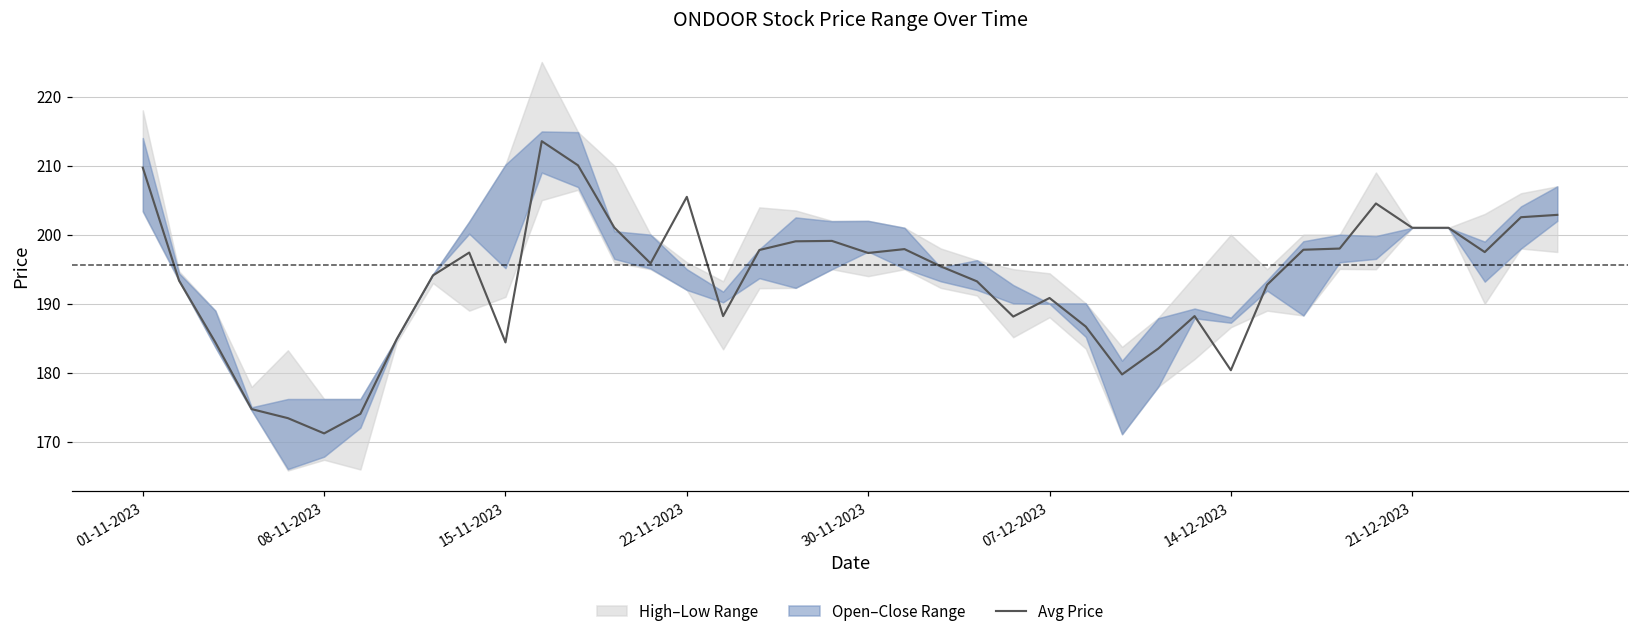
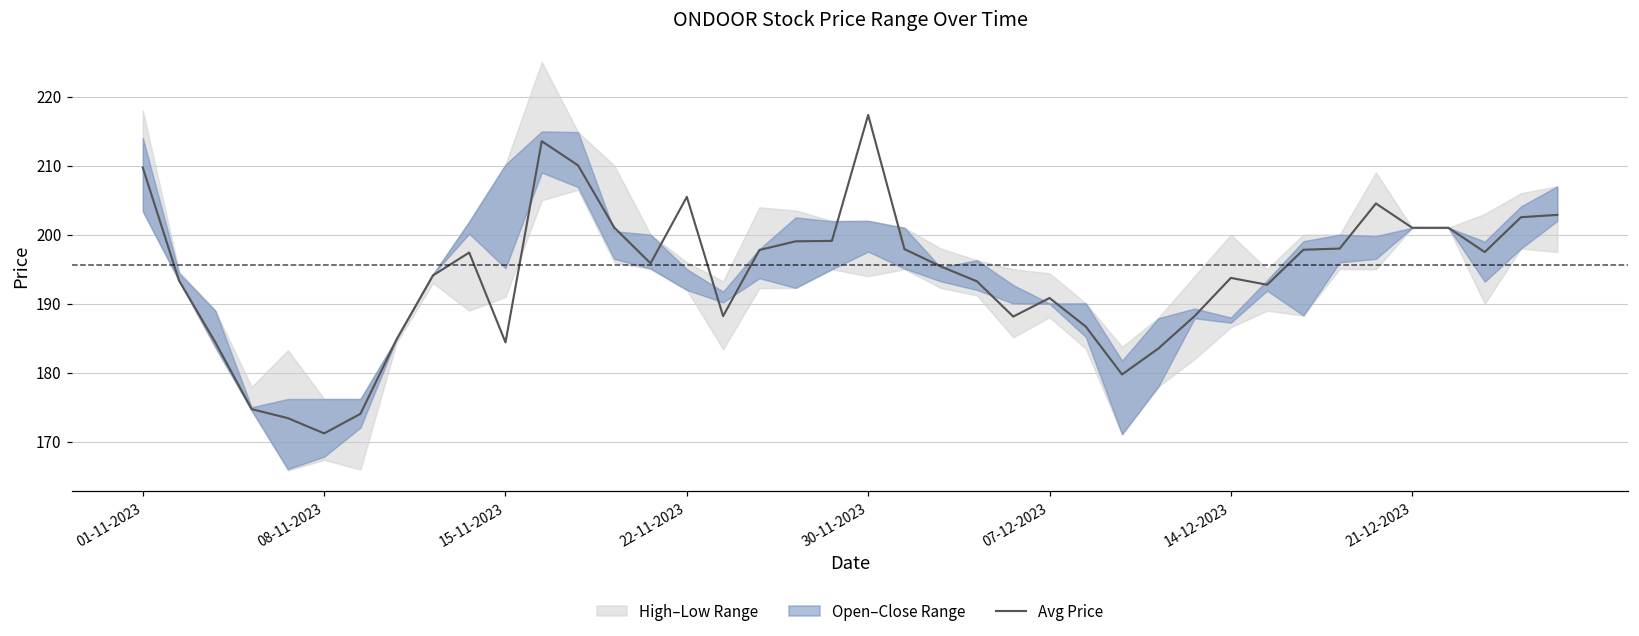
  {
    "Avg Price": {
      "01-11-2023": 210,
      "08-11-2023": 171,
      "15-11-2023": 184,
      "22-11-2023": 205,
-     "30-11-2023": 197,
+     "30-11-2023": 217,
      "07-12-2023": 191,
-     "14-12-2023": 180
+     "14-12-2023": 194
    }
  }
